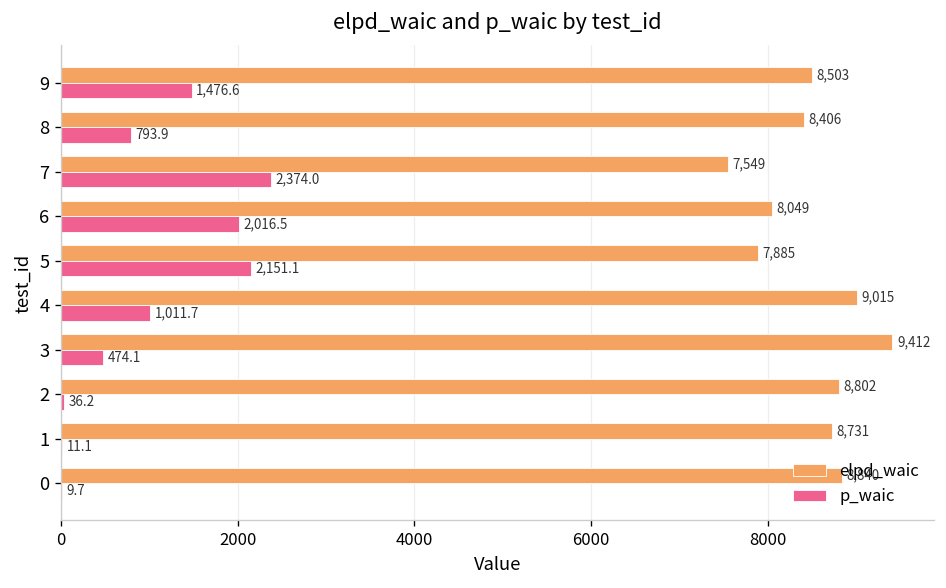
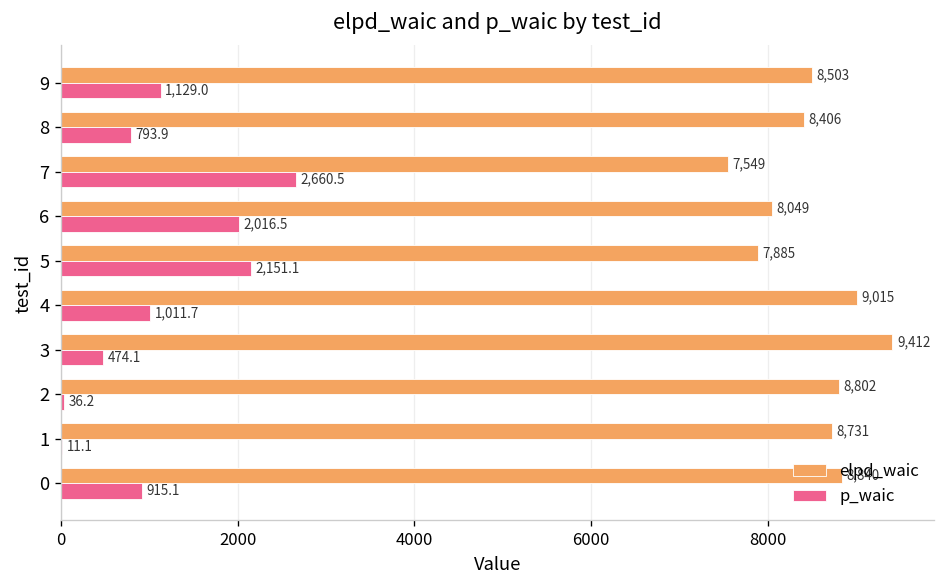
  {
    "elpd_waic": {
      "9": "8,503",
      "8": "8,406",
      "7": "7,549",
      "6": "8,049",
      "5": "7,885",
      "4": "9,015",
      "3": "9,412",
      "2": "8,802",
      "1": "8,731",
      "0": "8,840"
    },
    "p_waic": {
-     "9": "1,476.6",
+     "9": "1,129.0",
      "8": "793.9",
-     "7": "2,374.0",
+     "7": "2,660.5",
      "6": "2,016.5",
      "5": "2,151.1",
      "4": "1,011.7",
      "3": "474.1",
      "2": "36.2",
      "1": "11.1",
-     "0": "9.7"
+     "0": "915.1"
    }
  }
